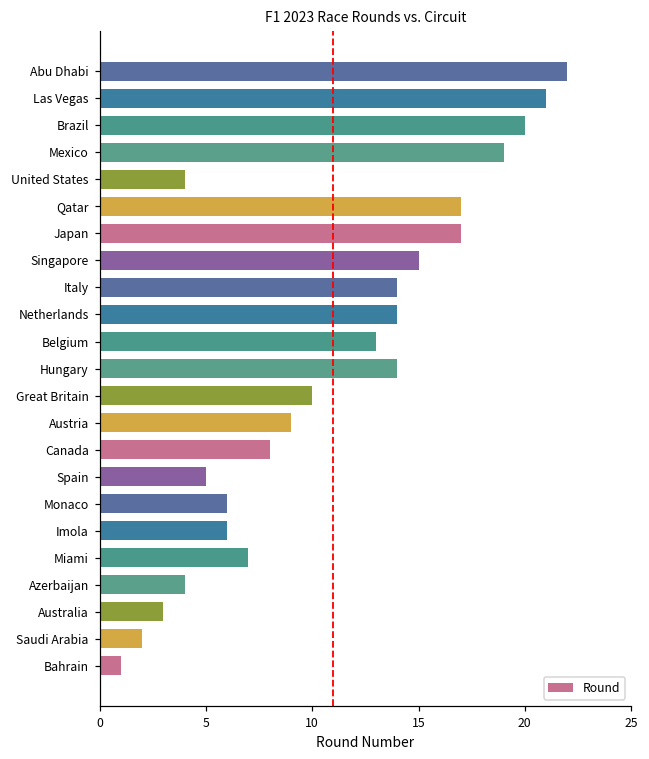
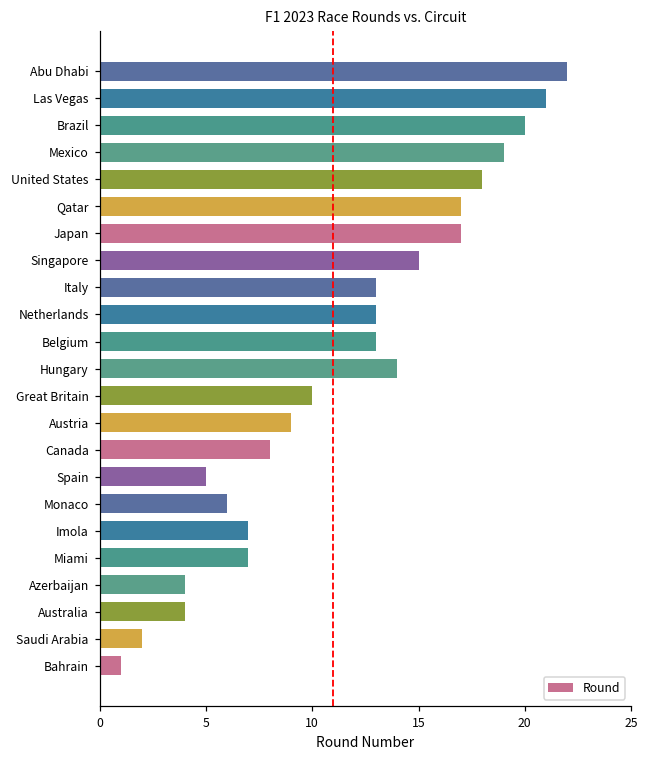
  {
    "Abu Dhabi": 22,
    "Las Vegas": 21,
    "Brazil": 20,
    "Mexico": 19,
-   "United States": 4,
+   "United States": 18,
    "Qatar": 17,
    "Japan": 17,
    "Singapore": 15,
-   "Italy": 14,
-   "Netherlands": 14,
+   "Italy": 13,
+   "Netherlands": 13,
    "Belgium": 13,
    "Hungary": 14,
    "Great Britain": 10,
    "Austria": 9,
    "Canada": 8,
    "Spain": 5,
    "Monaco": 6,
-   "Imola": 6,
+   "Imola": 7,
    "Miami": 7,
    "Azerbaijan": 4,
-   "Australia": 3,
+   "Australia": 4,
    "Saudi Arabia": 2,
    "Bahrain": 1
  }
